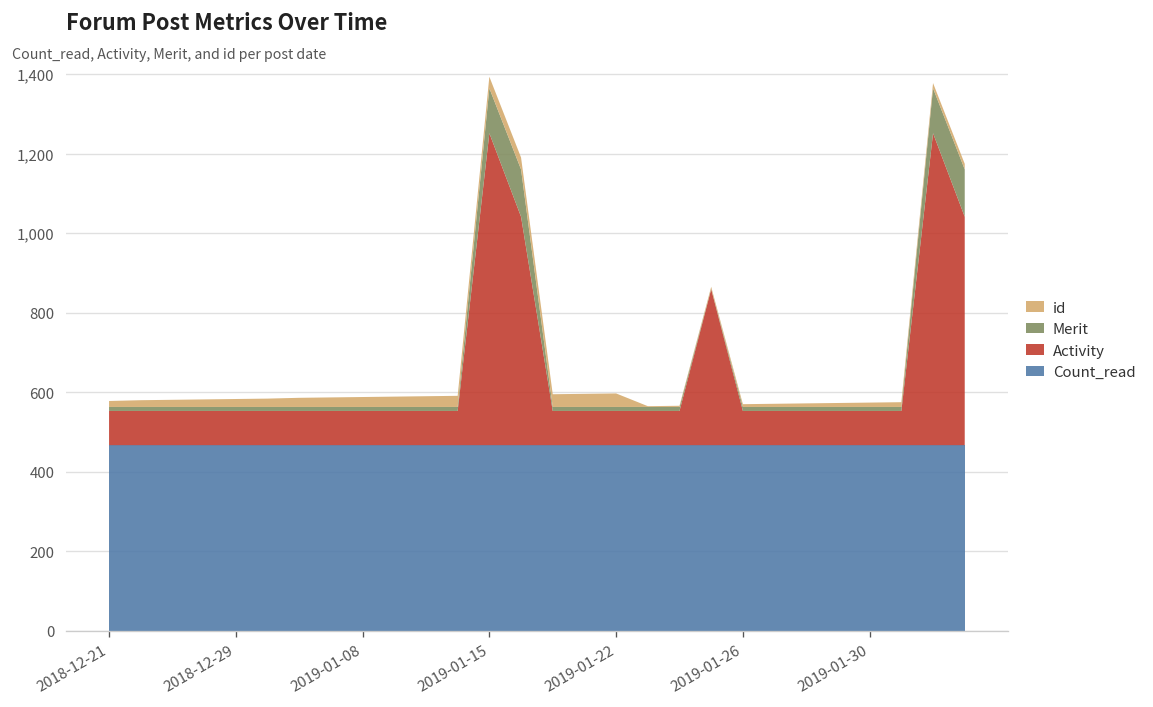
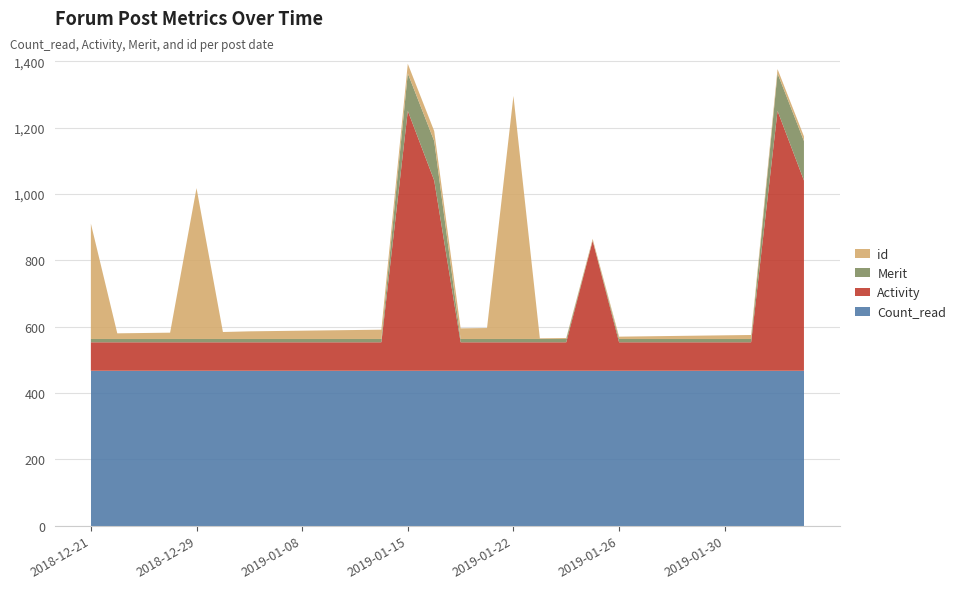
  {
    "Count_read": {
      "2018-12-21": 470,
      "2018-12-29": 470,
      "2019-01-08": 470,
      "2019-01-15": 470,
      "2019-01-22": 470,
      "2019-01-26": 470,
      "2019-01-30": 470
    },
    "Activity": {
      "2018-12-21": 90,
      "2018-12-29": 90,
      "2019-01-08": 90,
      "2019-01-15": 780,
      "2019-01-22": 90,
      "2019-01-26": 90,
      "2019-01-30": 90
    },
    "Merit": {
      "2018-12-21": 10,
      "2018-12-29": 10,
      "2019-01-08": 10,
      "2019-01-15": 110,
      "2019-01-22": 10,
      "2019-01-30": 10
    },
    "id": {
-     "2018-12-21": 20,
-     "2018-12-29": 20,
+     "2018-12-21": 350,
+     "2018-12-29": 460,
      "2019-01-08": 30,
      "2019-01-15": 30,
-     "2019-01-22": 30,
+     "2019-01-22": 730,
      "2019-01-30": 10
    }
  }
